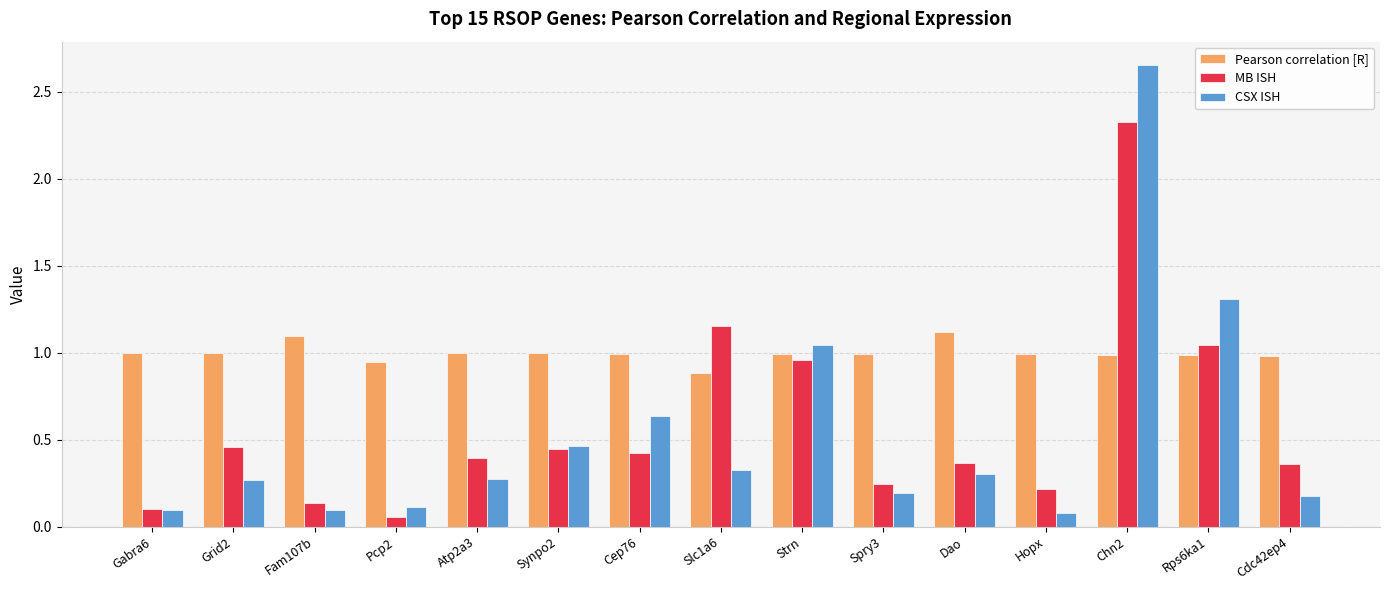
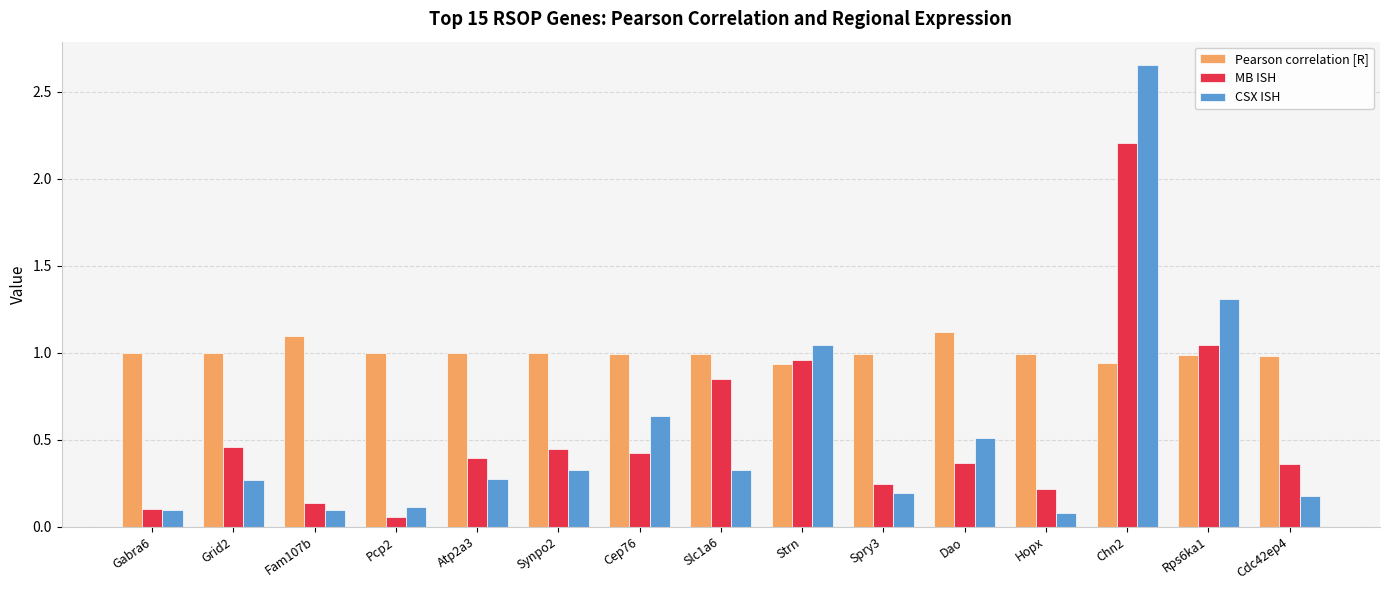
  {
    "Pearson correlation [R]": {
      "Gabra6": 1.00,
      "Grid2": 1.00,
      "Fam107b": 1.10,
-     "Pcp2": 0.95,
+     "Pcp2": 1.00,
      "Atp2a3": 1.00,
      "Synpo2": 1.00,
      "Cep76": 0.99,
-     "Slc1a6": 0.88,
-     "Strn": 0.99,
+     "Slc1a6": 0.99,
+     "Strn": 0.93,
      "Spry3": 0.99,
      "Dao": 1.12,
      "Hopx": 0.99,
-     "Chn2": 0.99,
+     "Chn2": 0.94,
      "Rps6ka1": 0.99,
      "Cdc42ep4": 0.98
    },
    "MB ISH": {
      "Gabra6": 0.10,
      "Grid2": 0.45,
      "Fam107b": 0.14,
      "Pcp2": 0.06,
      "Atp2a3": 0.39,
      "Synpo2": 0.44,
      "Cep76": 0.42,
-     "Slc1a6": 1.15,
+     "Slc1a6": 0.85,
      "Strn": 0.96,
      "Spry3": 0.24,
      "Dao": 0.37,
      "Hopx": 0.22,
-     "Chn2": 2.33,
+     "Chn2": 2.21,
      "Rps6ka1": 1.04,
      "Cdc42ep4": 0.36
    },
    "CSX ISH": {
      "Gabra6": 0.09,
      "Grid2": 0.27,
      "Fam107b": 0.10,
      "Pcp2": 0.11,
      "Atp2a3": 0.27,
-     "Synpo2": 0.46,
+     "Synpo2": 0.32,
      "Cep76": 0.63,
      "Slc1a6": 0.33,
      "Strn": 1.04,
      "Spry3": 0.19,
-     "Dao": 0.30,
+     "Dao": 0.51,
      "Hopx": 0.08,
      "Chn2": 2.66,
      "Rps6ka1": 1.31,
      "Cdc42ep4": 0.18
    }
  }
